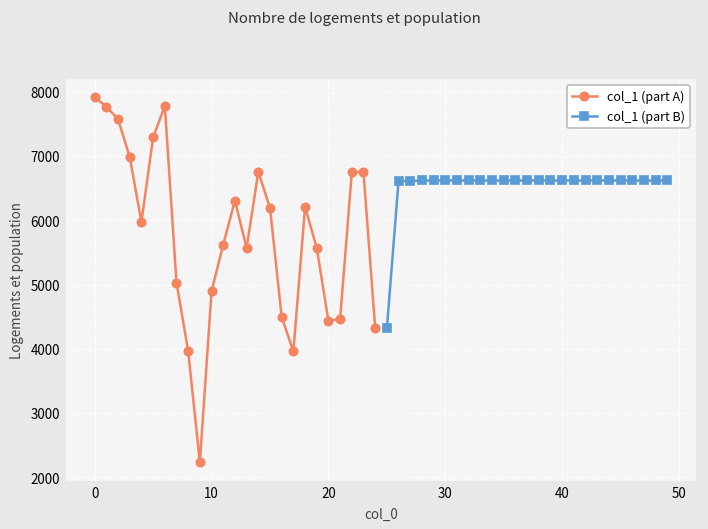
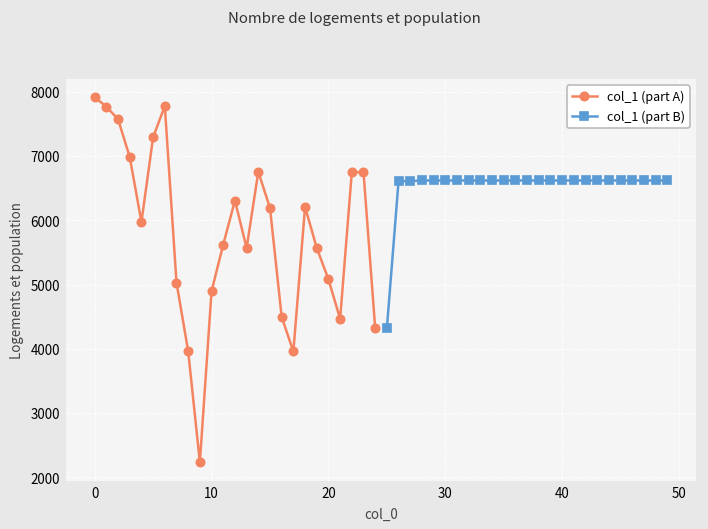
  {
    "col_1 (part A)": {
      "0": 7900,
      "10": 4900,
-     "20": 4400
+     "20": 5100
    },
    "col_1 (part B)": {
      "30": 6600,
      "40": 6600
    }
  }
